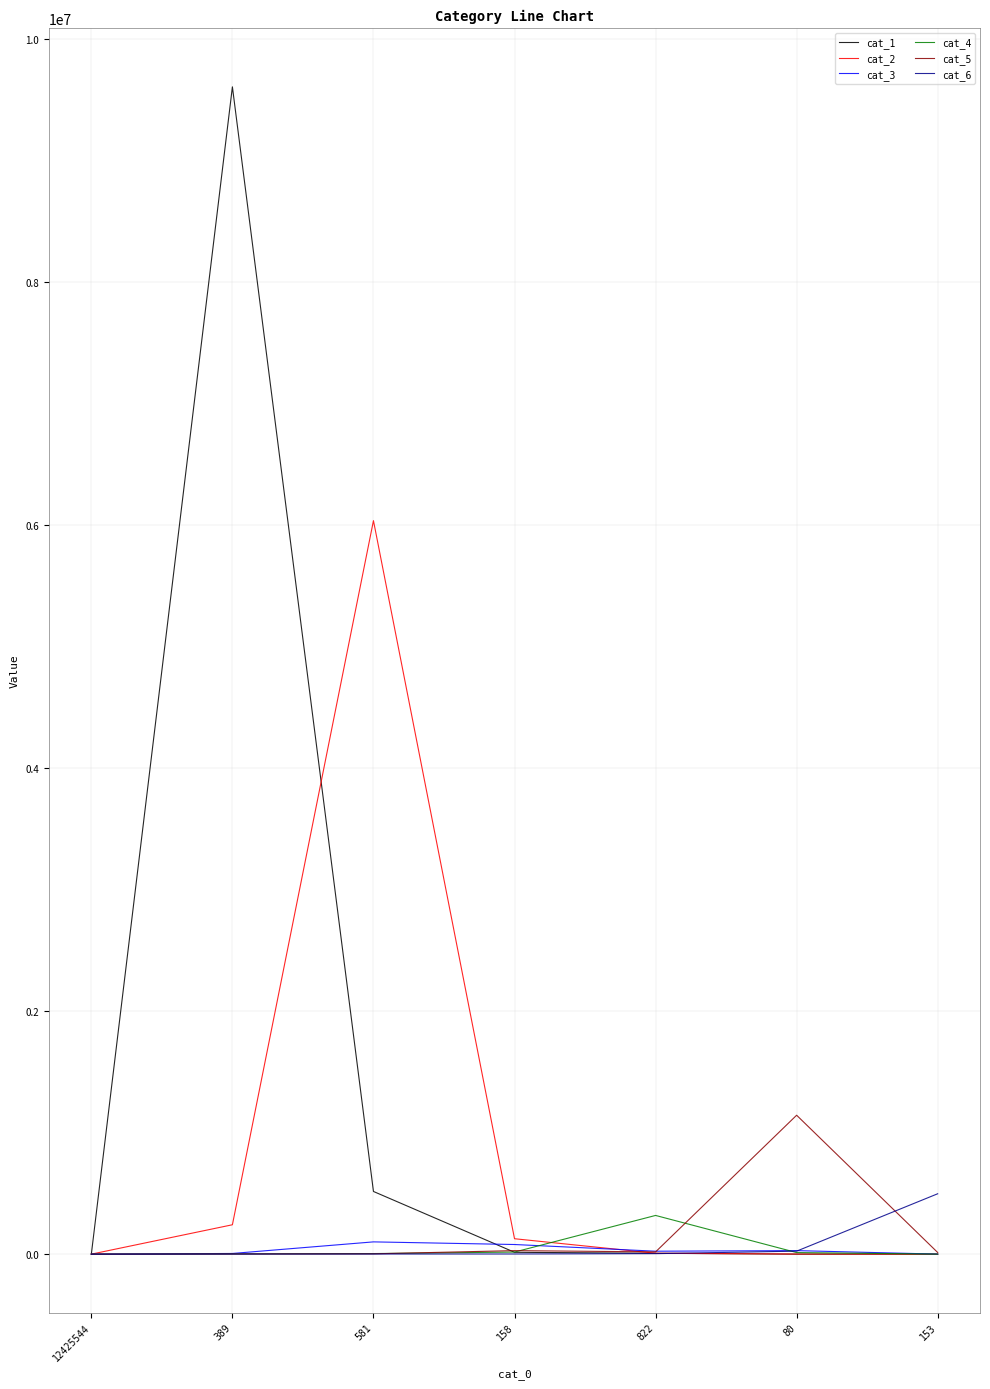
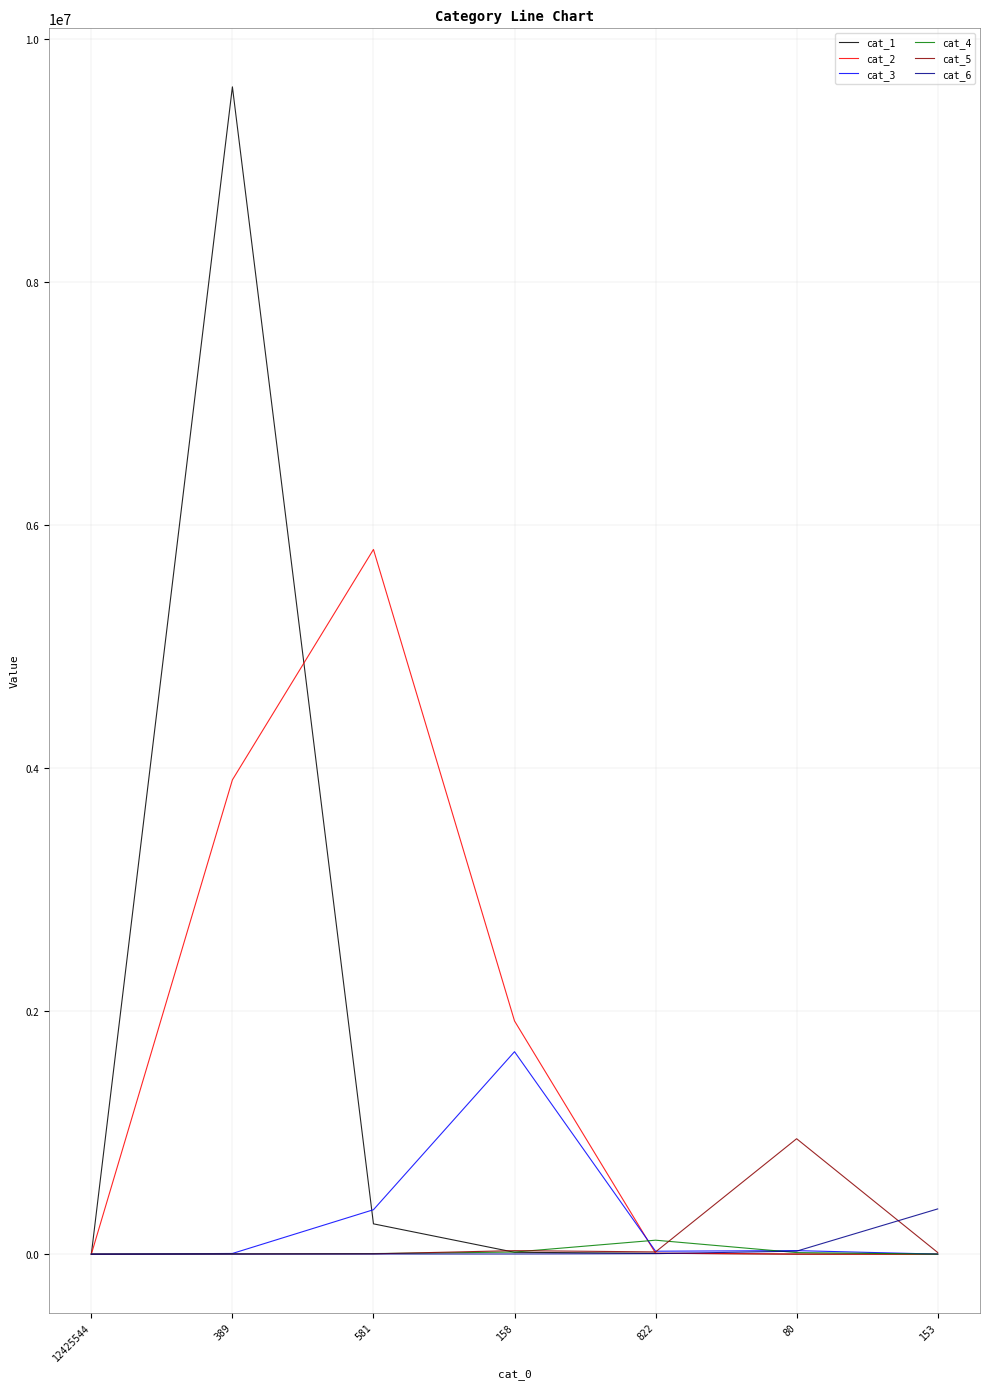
  {
    "cat_1": {
      "389": 9600000,
-     "581": 520000
+     "581": 250000
    },
    "cat_2": {
-     "389": 240000,
-     "581": 6030000,
-     "158": 130000
+     "389": 3900000,
+     "581": 5800000,
+     "158": 1920000
    },
    "cat_3": {
-     "581": 100000,
-     "158": 80000
+     "581": 370000,
+     "158": 1670000
    },
    "cat_4": {
-     "822": 320000
+     "822": 110000
    },
    "cat_5": {
-     "80": 1140000
+     "80": 950000
    },
    "cat_6": {
-     "153": 500000
+     "153": 370000
    }
  }
